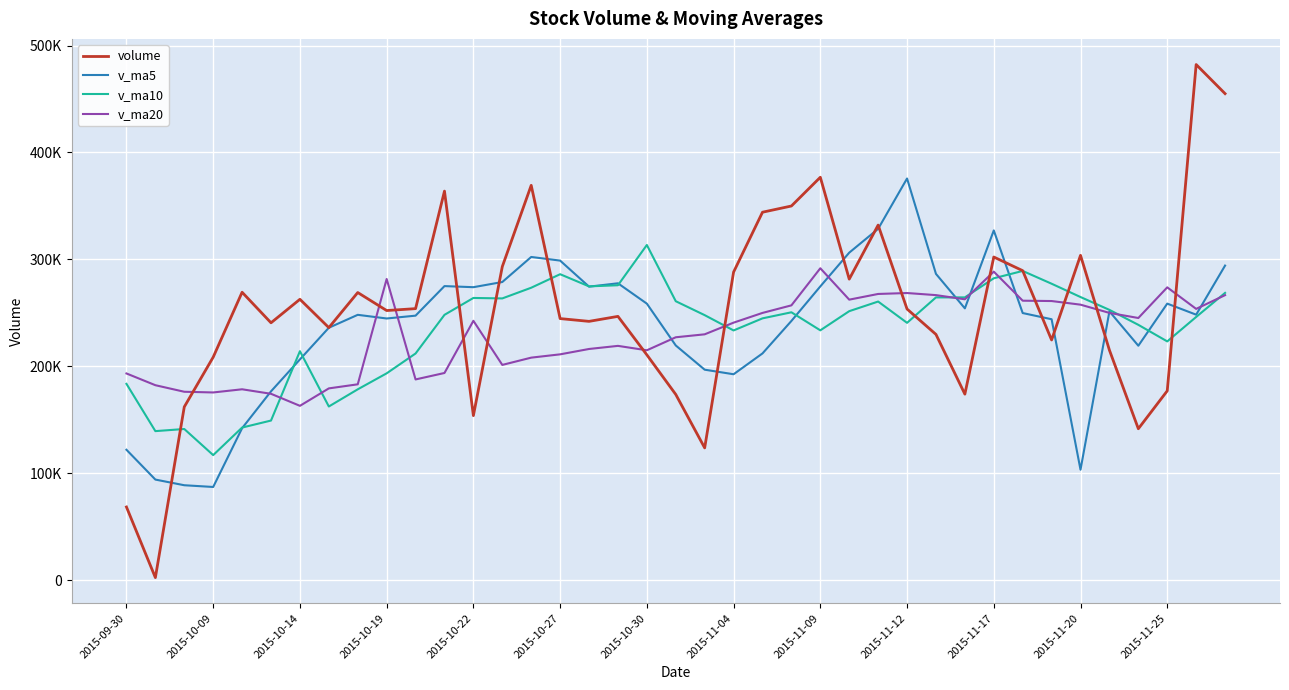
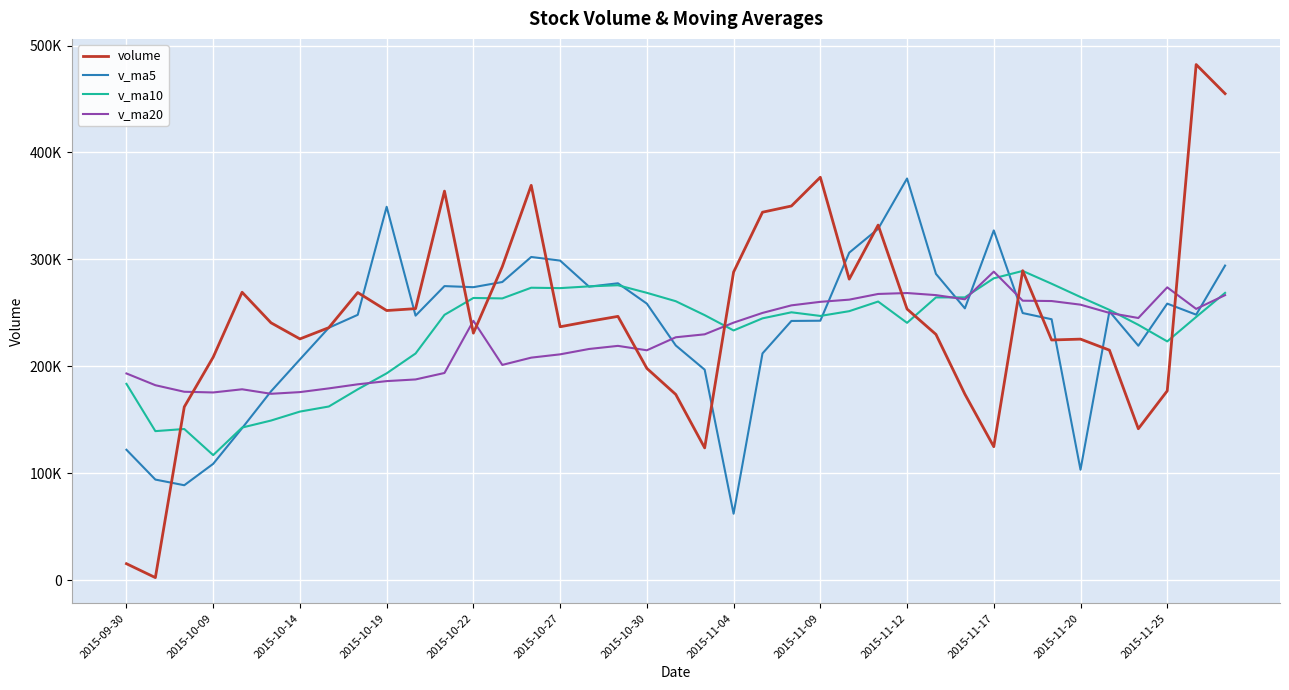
  {
    "volume": {
-     "2015-09-30": 68000,
+     "2015-09-30": 15000,
      "2015-10-09": 209000,
-     "2015-10-14": 263000,
+     "2015-10-14": 226000,
      "2015-10-19": 252000,
-     "2015-10-22": 154000,
-     "2015-10-27": 245000,
-     "2015-10-30": 211000,
+     "2015-10-22": 231000,
+     "2015-10-27": 237000,
+     "2015-10-30": 198000,
      "2015-11-04": 288000,
      "2015-11-09": 377000,
      "2015-11-12": 254000,
-     "2015-11-17": 302000,
-     "2015-11-20": 304000,
+     "2015-11-17": 125000,
+     "2015-11-20": 225000,
      "2015-11-25": 177000
    },
    "v_ma5": {
      "2015-09-30": 122000,
-     "2015-10-09": 87000,
+     "2015-10-09": 109000,
      "2015-10-14": 206000,
-     "2015-10-19": 245000,
+     "2015-10-19": 349000,
      "2015-10-22": 274000,
      "2015-10-27": 299000,
      "2015-10-30": 259000,
-     "2015-11-04": 193000,
-     "2015-11-09": 275000,
+     "2015-11-04": 62000,
+     "2015-11-09": 243000,
      "2015-11-12": 376000,
      "2015-11-17": 327000,
      "2015-11-20": 103000,
      "2015-11-25": 259000
    },
    "v_ma10": {
      "2015-09-30": 184000,
      "2015-10-09": 117000,
-     "2015-10-14": 214000,
+     "2015-10-14": 158000,
      "2015-10-19": 193000,
      "2015-10-22": 264000,
-     "2015-10-27": 286000,
-     "2015-10-30": 313000,
+     "2015-10-27": 273000,
+     "2015-10-30": 269000,
      "2015-11-04": 233000,
-     "2015-11-09": 234000,
+     "2015-11-09": 247000,
      "2015-11-12": 241000,
      "2015-11-17": 282000,
      "2015-11-20": 265000,
      "2015-11-25": 223000
    },
    "v_ma20": {
      "2015-09-30": 193000,
      "2015-10-09": 175000,
-     "2015-10-14": 163000,
-     "2015-10-19": 282000,
+     "2015-10-14": 176000,
+     "2015-10-19": 186000,
      "2015-10-22": 243000,
      "2015-10-27": 211000,
      "2015-10-30": 215000,
      "2015-11-04": 241000,
-     "2015-11-09": 292000,
+     "2015-11-09": 260000,
      "2015-11-12": 269000,
      "2015-11-17": 289000,
      "2015-11-20": 258000,
      "2015-11-25": 274000
    }
  }
